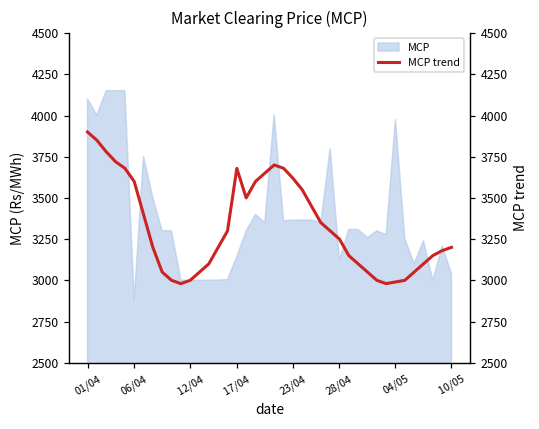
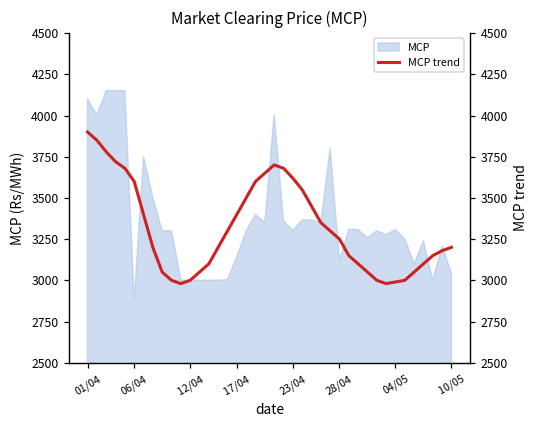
  {
    "MCP": {
      "01/04": 4100,
      "06/04": 2880,
      "12/04": 3000,
      "17/04": 3140,
-     "23/04": 3360,
+     "23/04": 3300,
      "28/04": 3120,
-     "04/05": 3970,
+     "04/05": 3310,
      "10/05": 3040
    },
    "MCP trend": {
      "01/04": 3900,
      "06/04": 3600,
      "12/04": 3000,
-     "17/04": 3680,
+     "17/04": 3400,
      "23/04": 3620,
      "28/04": 3250,
      "04/05": 2990,
      "10/05": 3200
    }
  }
